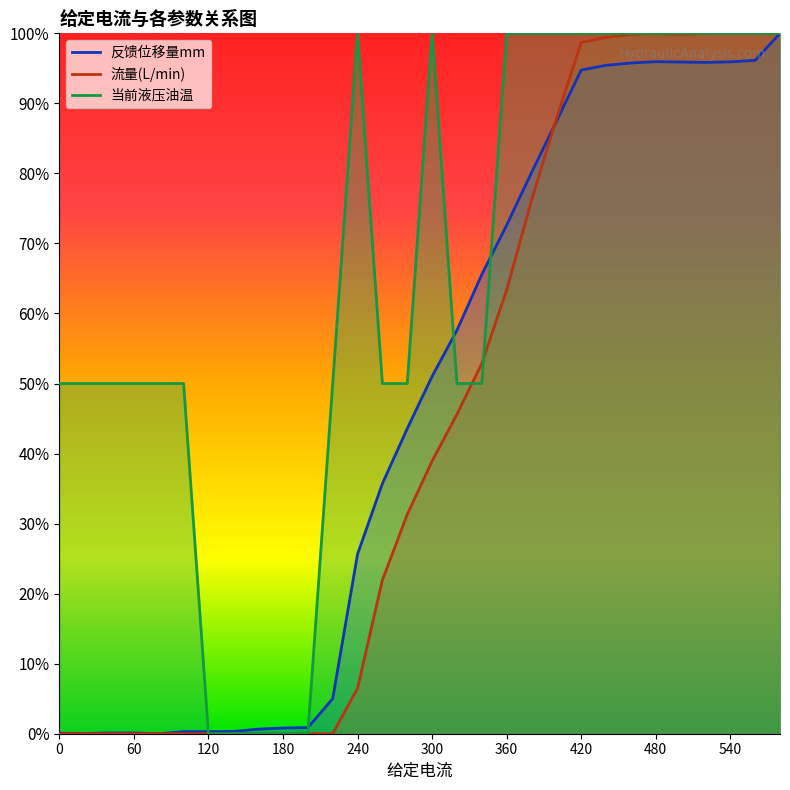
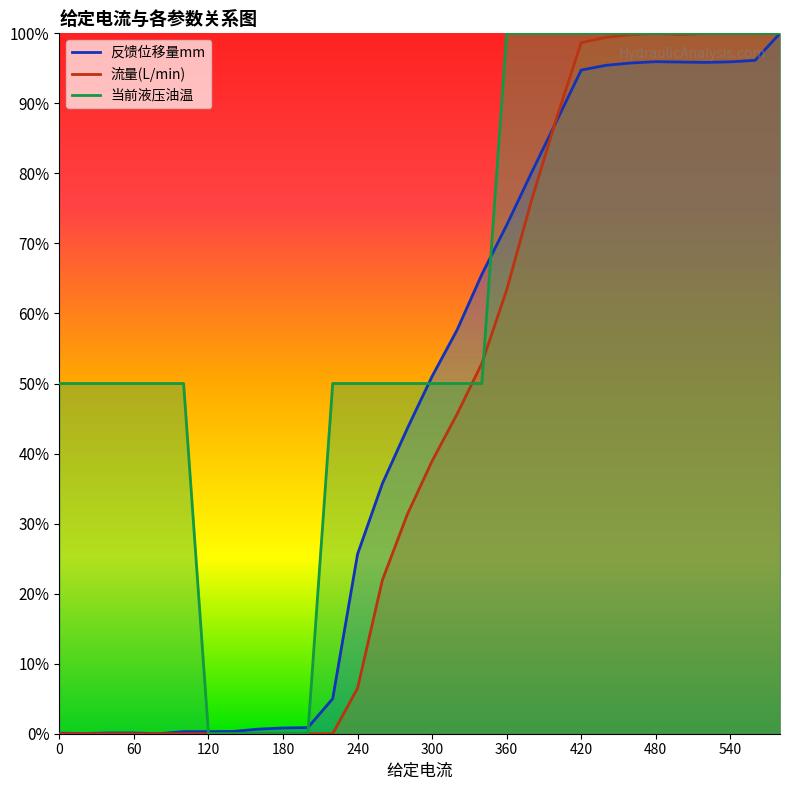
  {
    "当前液压油温": {
      "0": "50%",
      "60": "50%",
-     "240": "100%",
-     "300": "100%",
+     "240": "50%",
+     "300": "50%",
      "360": "100%",
      "420": "100%"
    }
  }
